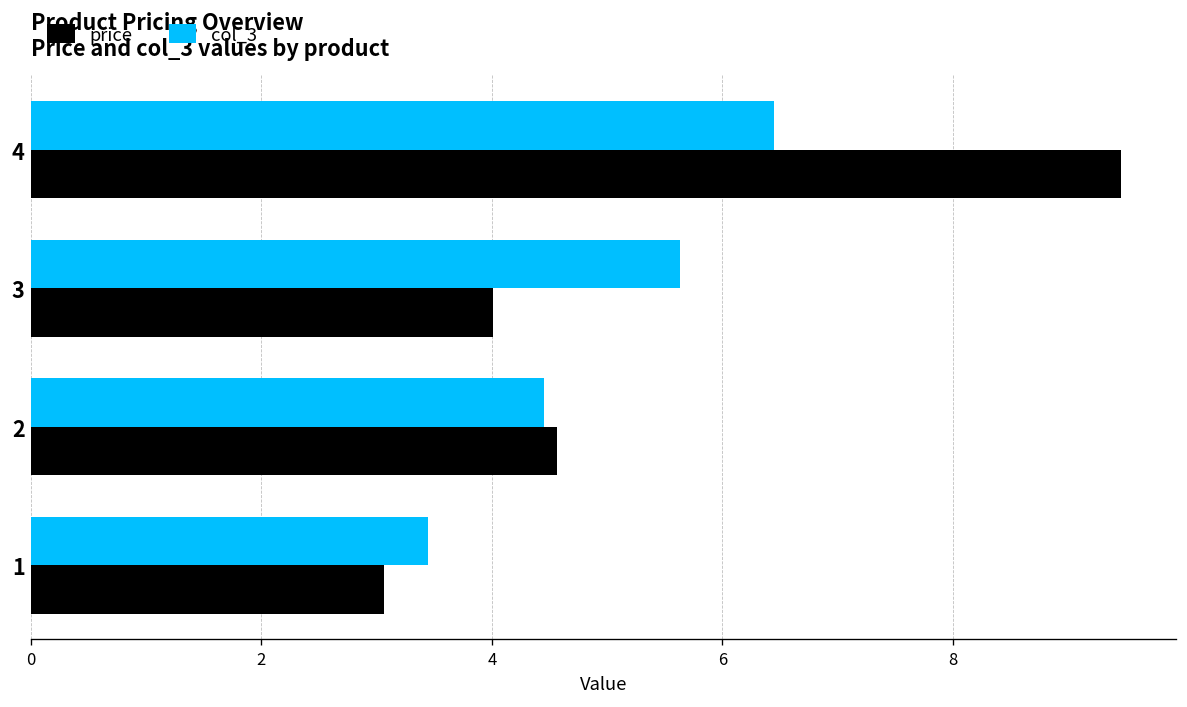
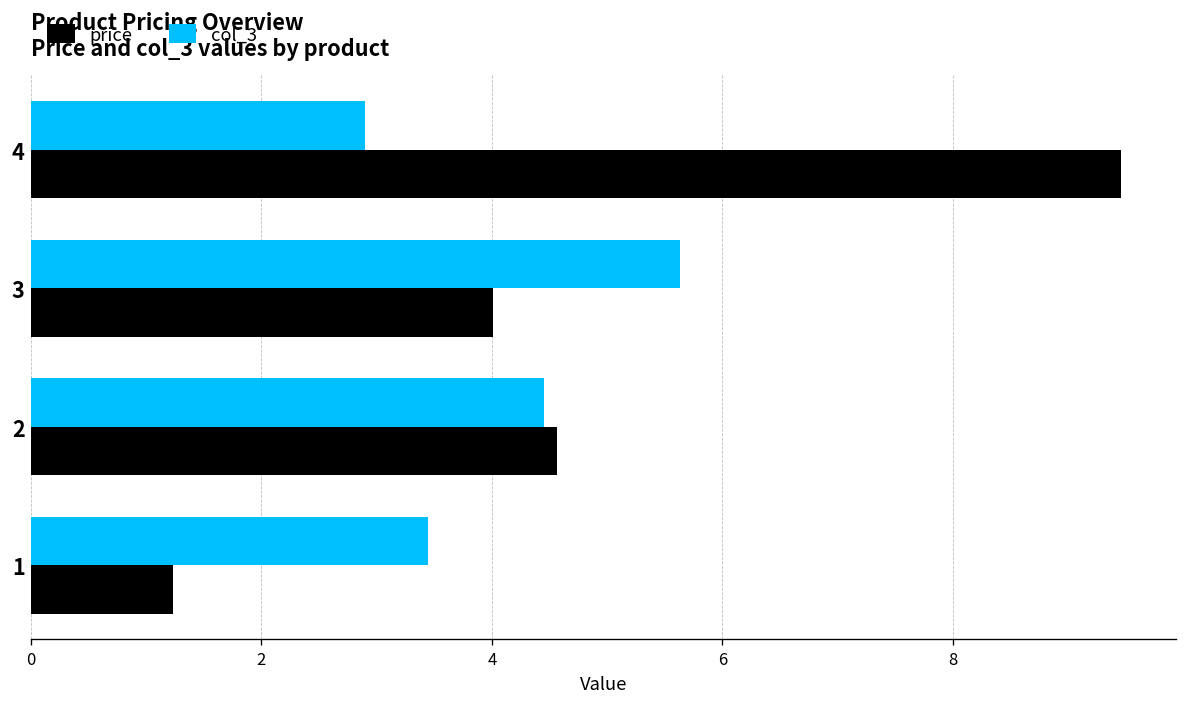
  {
    "price": {
      "4": 9.5,
      "3": 4.0,
      "2": 4.6,
-     "1": 3.1
+     "1": 1.2
    },
    "col_3": {
-     "4": 6.5,
+     "4": 2.9,
      "3": 5.6,
      "2": 4.5,
      "1": 3.5
    }
  }
